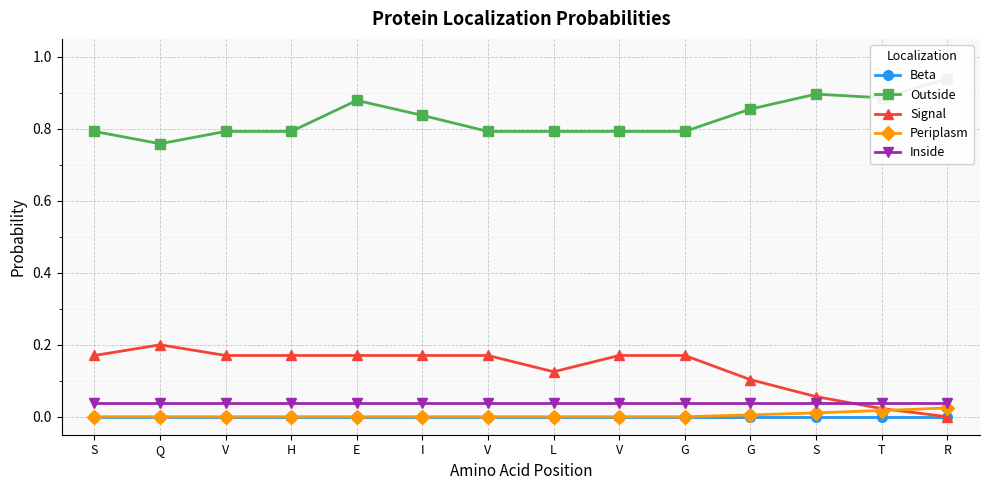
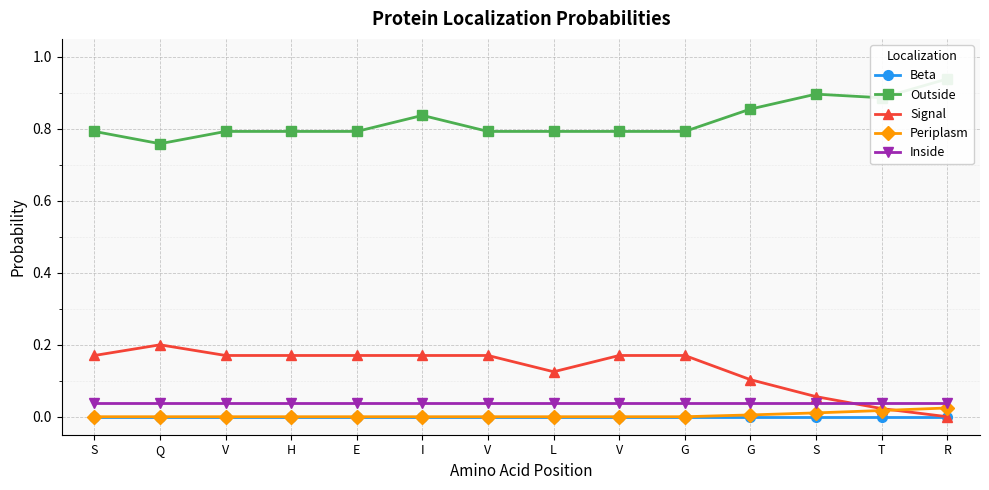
  {
    "Beta": {
      "T": 0.00
    },
    "Outside": {
      "Q": 0.76,
      "H": 0.79,
-     "E": 0.88,
+     "E": 0.79,
      "I": 0.84,
      "L": 0.79
    },
    "Signal": {
      "Q": 0.20,
      "H": 0.17,
      "E": 0.17,
      "I": 0.17,
      "L": 0.13
    },
    "Periplasm": {
      "R": 0.02
    },
    "Inside": {
      "Q": 0.04,
      "H": 0.04,
      "E": 0.04,
      "I": 0.04,
      "L": 0.04,
      "T": 0.04,
      "R": 0.04
    }
  }
